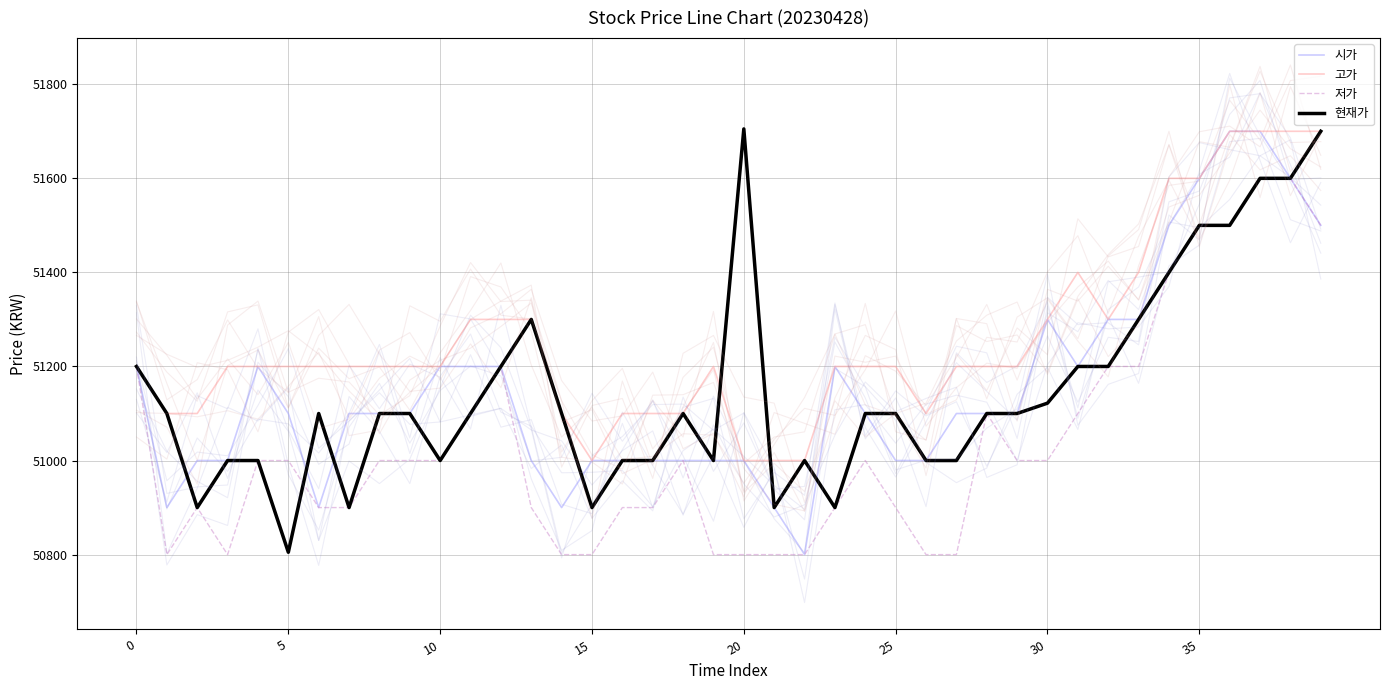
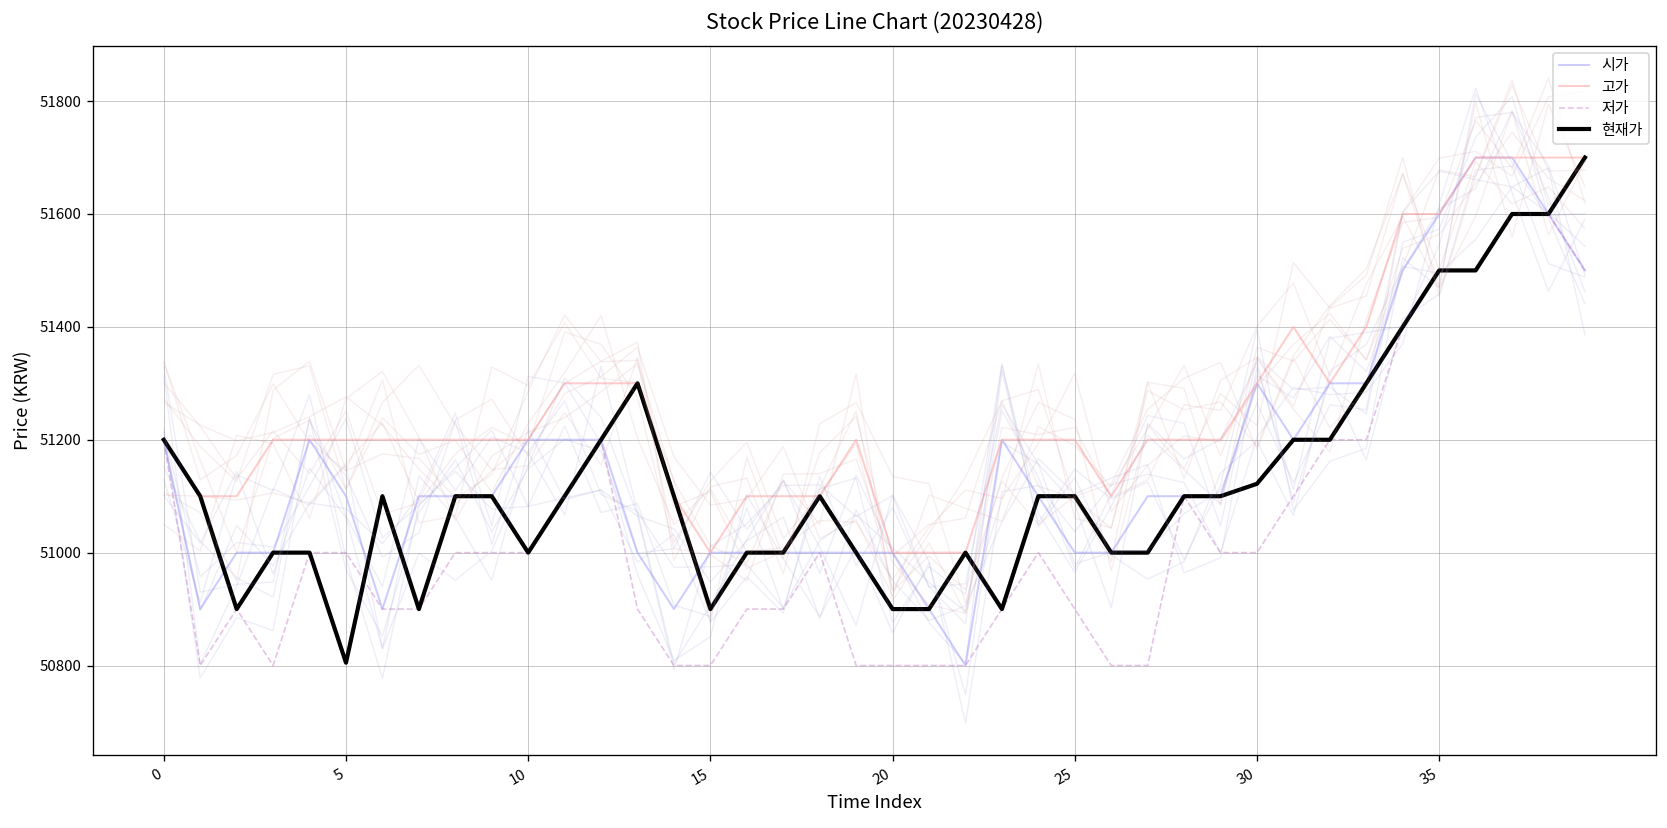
  {
    "현재가": {
      "5": 50810,
      "15": 50900,
-     "20": 51710,
+     "20": 50900,
      "30": 51120
    }
  }
